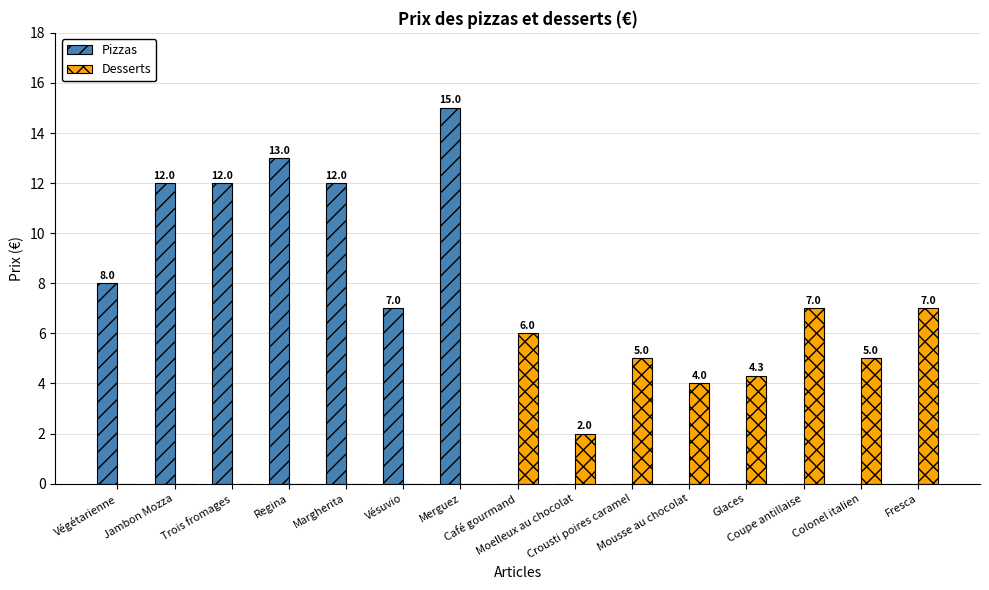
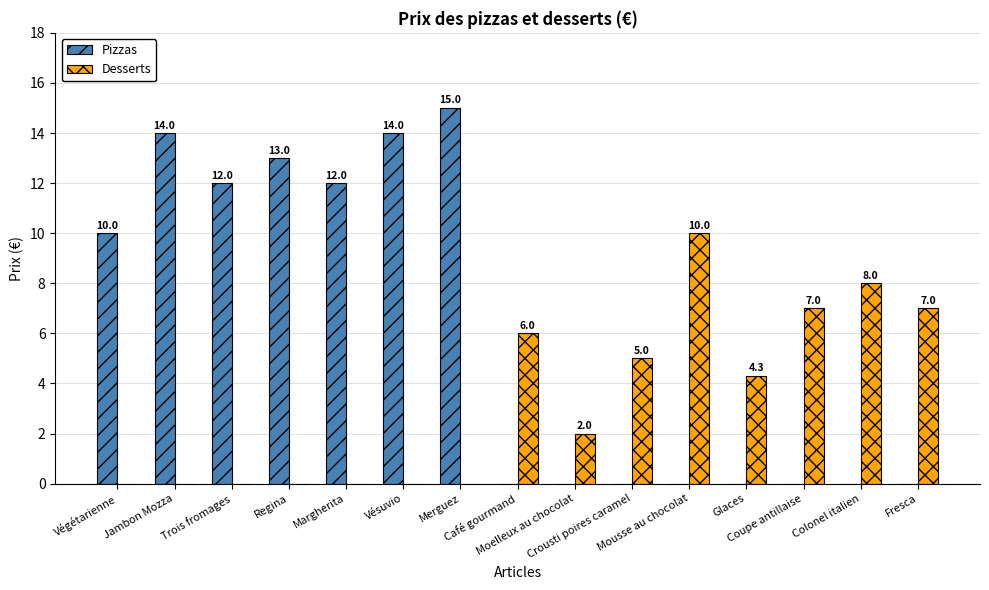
  {
    "Pizzas": {
-     "Végétarienne": 8.0,
-     "Jambon Mozza": 12.0,
+     "Végétarienne": 10.0,
+     "Jambon Mozza": 14.0,
      "Trois fromages": 12.0,
      "Regina": 13.0,
      "Margherita": 12.0,
-     "Vésuvio": 7.0,
+     "Vésuvio": 14.0,
      "Merguez": 15.0
    },
    "Desserts": {
      "Café gourmand": 6.0,
      "Moelleux au chocolat": 2.0,
      "Crousti poires caramel": 5.0,
-     "Mousse au chocolat": 4.0,
+     "Mousse au chocolat": 10.0,
      "Glaces": 4.3,
      "Coupe antillaise": 7.0,
-     "Colonel italien": 5.0,
+     "Colonel italien": 8.0,
      "Fresca": 7.0
    }
  }
